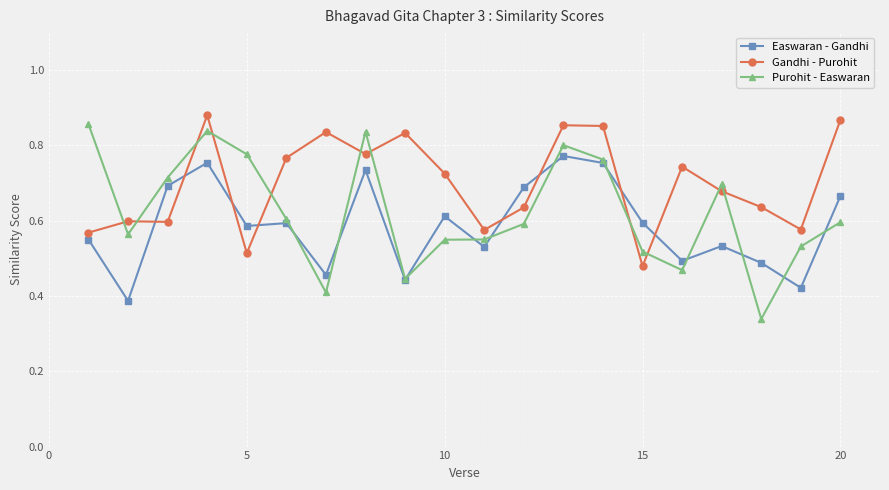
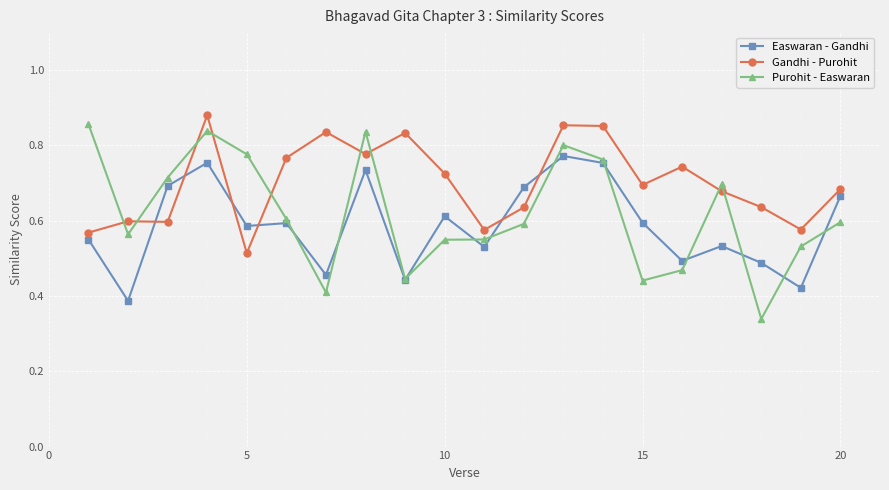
  {
    "Easwaran - Gandhi": {
      "5": 0.59,
      "10": 0.61,
      "15": 0.59,
      "20": 0.67
    },
    "Gandhi - Purohit": {
      "5": 0.51,
      "10": 0.72,
-     "15": 0.48,
-     "20": 0.87
+     "15": 0.69,
+     "20": 0.68
    },
    "Purohit - Easwaran": {
      "5": 0.78,
      "10": 0.55,
-     "15": 0.52,
+     "15": 0.44,
      "20": 0.60
    }
  }
